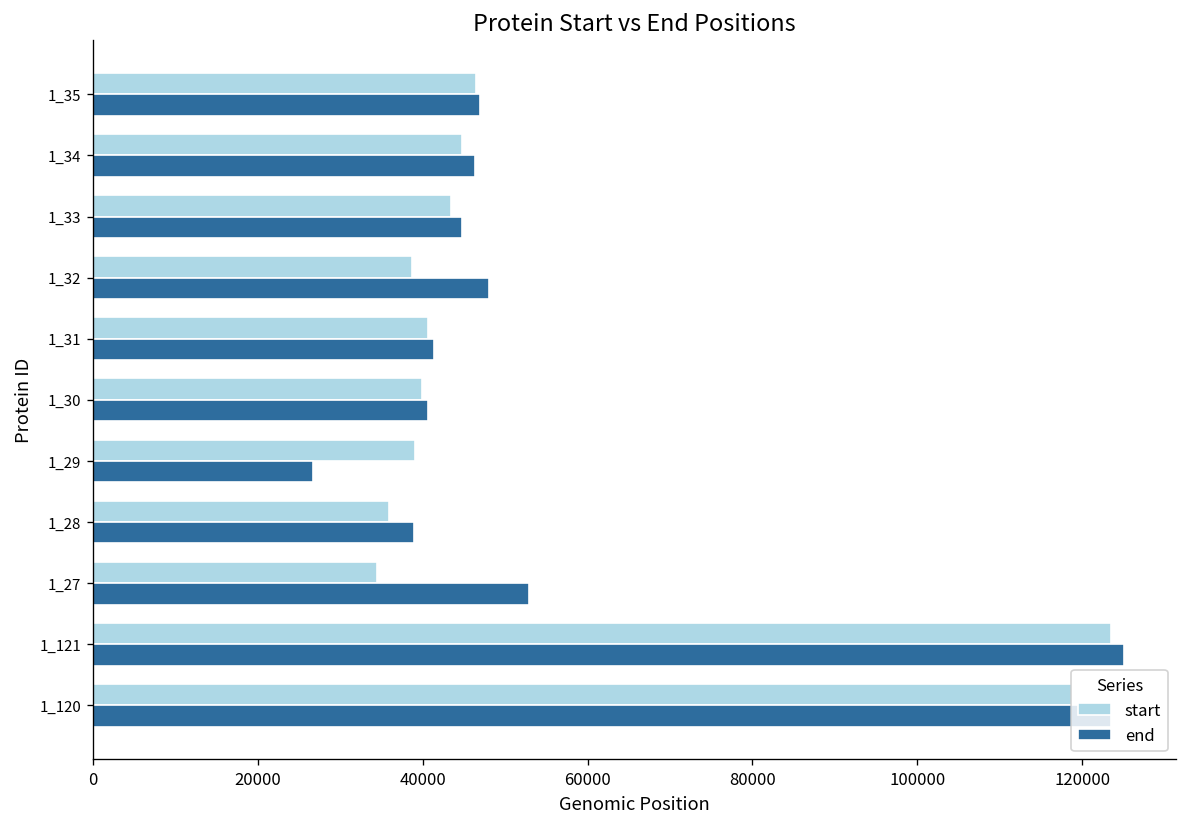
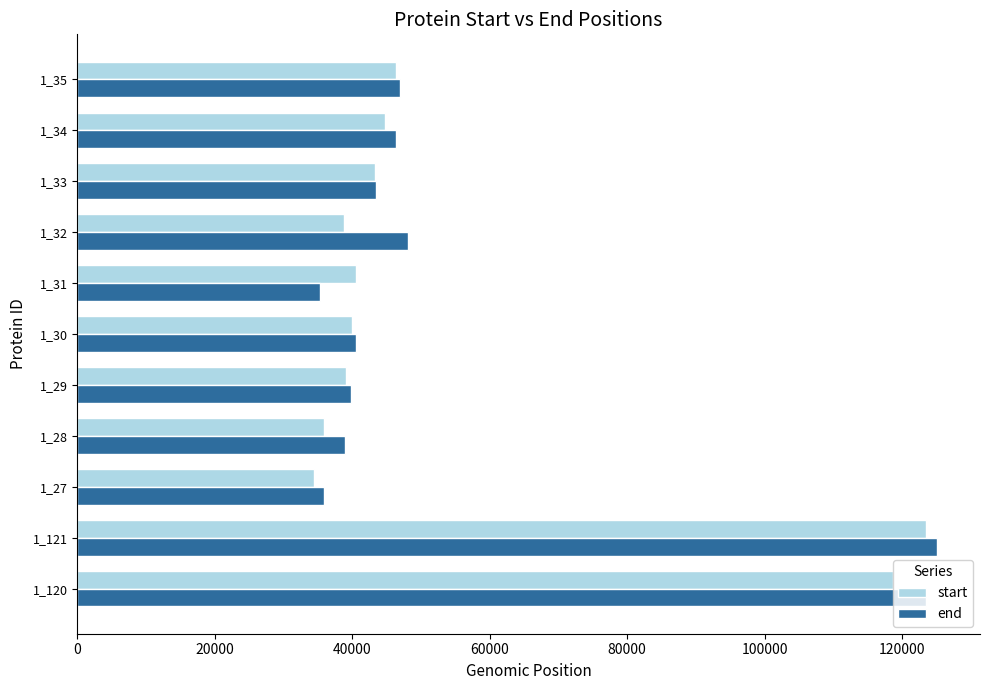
  {
    "start": {
      "1_35": 46000,
      "1_34": 45000,
      "1_33": 43000,
      "1_32": 39000,
      "1_31": 41000,
      "1_30": 40000,
      "1_29": 39000,
      "1_28": 36000,
      "1_27": 35000,
      "1_121": 123000
    },
    "end": {
      "1_35": 47000,
      "1_34": 46000,
-     "1_33": 45000,
+     "1_33": 43000,
      "1_32": 48000,
-     "1_31": 41000,
+     "1_31": 35000,
      "1_30": 41000,
-     "1_29": 27000,
+     "1_29": 40000,
      "1_28": 39000,
-     "1_27": 53000,
+     "1_27": 36000,
      "1_121": 125000
    }
  }
